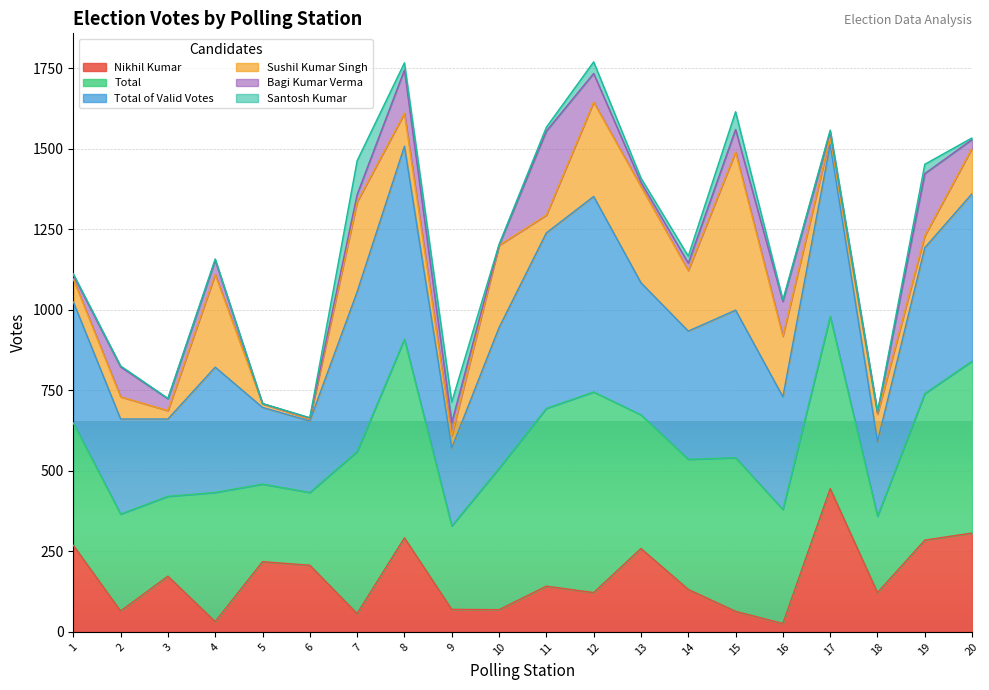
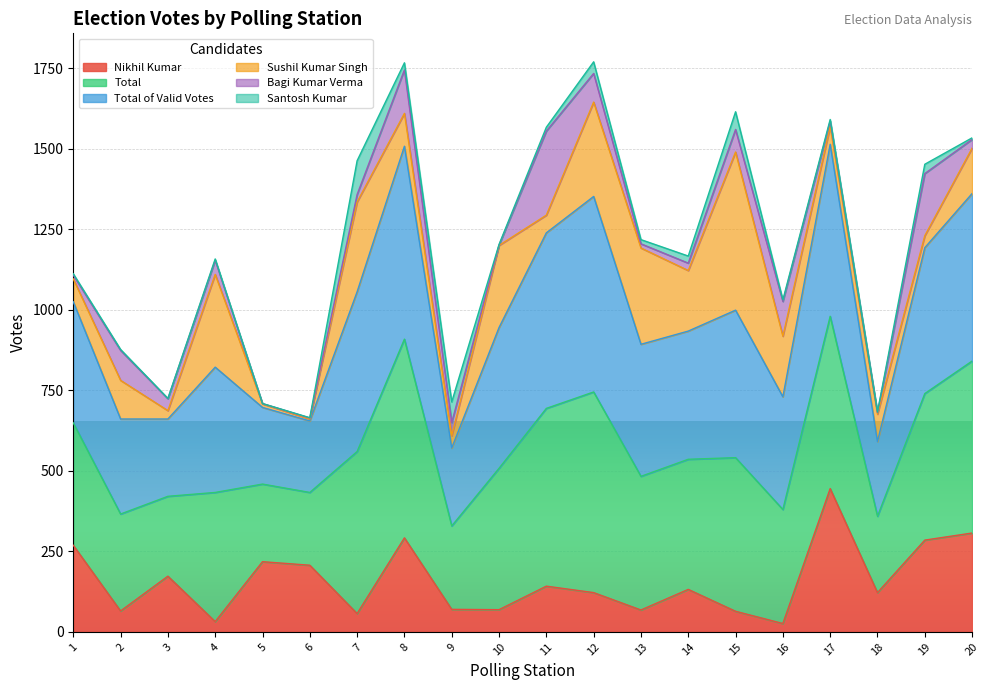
  {
    "Nikhil Kumar": {
      "1": 270,
      "2": 70,
      "3": 170,
      "4": 30,
      "5": 220,
      "6": 210,
      "7": 60,
      "8": 290,
      "9": 70,
      "10": 70,
      "11": 140,
      "12": 120,
-     "13": 260,
+     "13": 70,
      "14": 130,
      "15": 60,
      "16": 30,
      "17": 450,
      "18": 120,
      "19": 290,
      "20": 310
    },
    "Total of Valid Votes": {
      "1": 380,
      "2": 300,
      "3": 240,
      "4": 390,
      "5": 240,
      "7": 500,
      "8": 600,
      "9": 240,
      "10": 440,
      "11": 550,
      "12": 610,
      "13": 410,
      "14": 400,
      "15": 460,
      "16": 350,
      "17": 530,
      "18": 230,
      "19": 450,
      "20": 520
    },
    "Sushil Kumar Singh": {
      "1": 70,
-     "2": 70,
+     "2": 120,
      "3": 30,
      "4": 290,
      "7": 280,
      "8": 100,
      "9": 40,
      "11": 60,
      "12": 290,
      "13": 300,
      "14": 190,
      "15": 490,
      "16": 190,
-     "17": 20,
+     "17": 60,
      "19": 40,
      "20": 140
    },
    "Bagi Kumar Verma": {
      "7": 20,
      "8": 140,
      "9": 40,
      "11": 260,
      "12": 90,
      "13": 10,
      "14": 20,
      "15": 70,
      "19": 190
    }
  }
